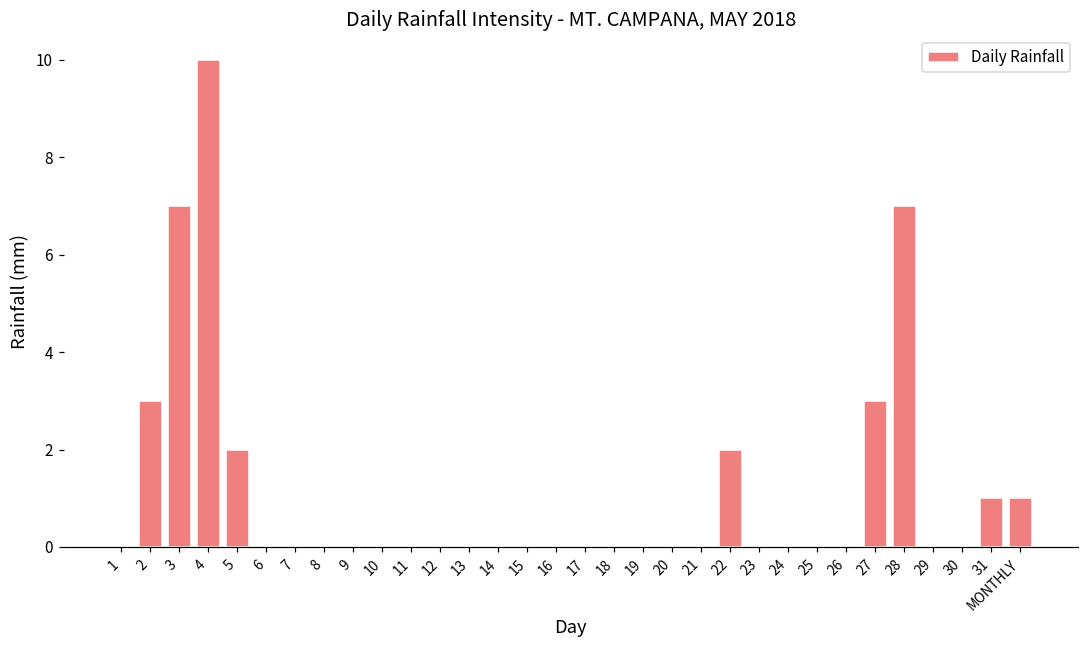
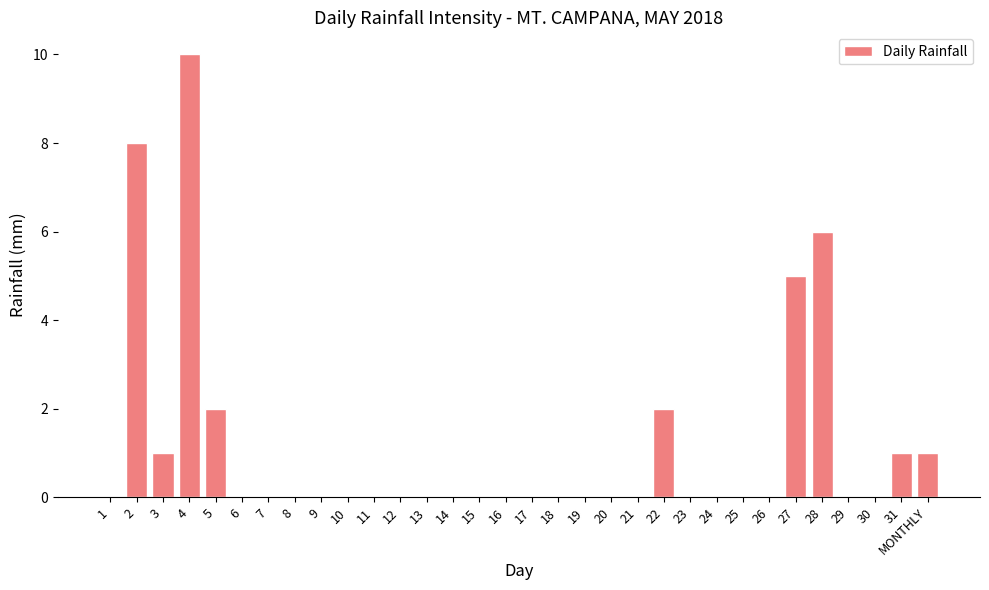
  {
    "1": 0,
-   "2": 3,
-   "3": 7,
+   "2": 8,
+   "3": 1,
    "4": 10,
    "5": 2,
    "6": 0,
    "7": 0,
    "8": 0,
    "9": 0,
    "10": 0,
    "11": 0,
    "12": 0,
    "13": 0,
    "14": 0,
    "15": 0,
    "16": 0,
    "17": 0,
    "18": 0,
    "19": 0,
    "20": 0,
    "21": 0,
    "22": 2,
    "23": 0,
    "24": 0,
    "25": 0,
    "26": 0,
-   "27": 3,
-   "28": 7,
+   "27": 5,
+   "28": 6,
    "29": 0,
    "30": 0,
    "31": 1,
    "MONTHLY": 1
  }
